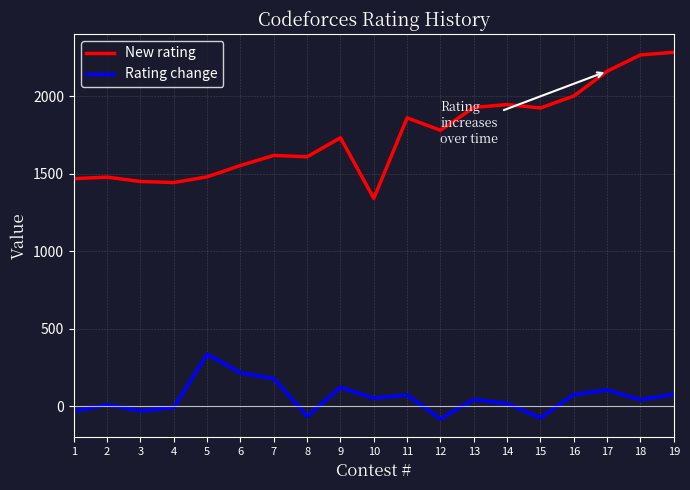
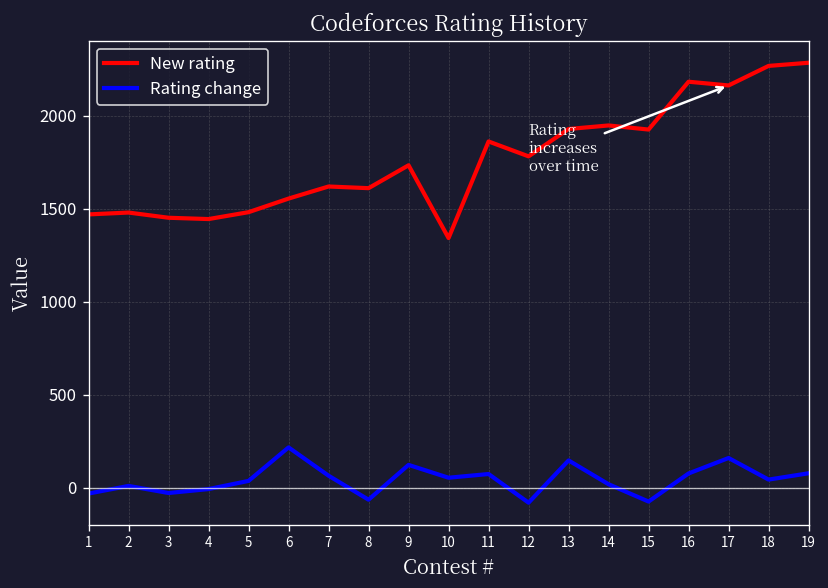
  {
    "New rating": {
      "1": 1470,
      "2": 1480,
      "3": 1450,
      "4": 1440,
      "5": 1480,
      "6": 1550,
      "7": 1620,
      "8": 1610,
      "9": 1730,
      "10": 1340,
      "11": 1860,
      "12": 1780,
      "13": 1930,
      "14": 1950,
      "15": 1930,
-     "16": 2000,
+     "16": 2180,
      "17": 2160,
      "18": 2270,
      "19": 2280
    },
    "Rating change": {
      "1": -30,
      "2": 10,
      "3": -30,
      "4": -10,
-     "5": 340,
+     "5": 40,
      "6": 220,
-     "7": 180,
+     "7": 70,
      "8": -60,
      "9": 120,
      "10": 50,
      "11": 70,
      "12": -80,
-     "13": 50,
+     "13": 150,
      "14": 20,
      "15": -70,
      "16": 80,
-     "17": 110,
+     "17": 160,
      "18": 40,
      "19": 80
    }
  }
